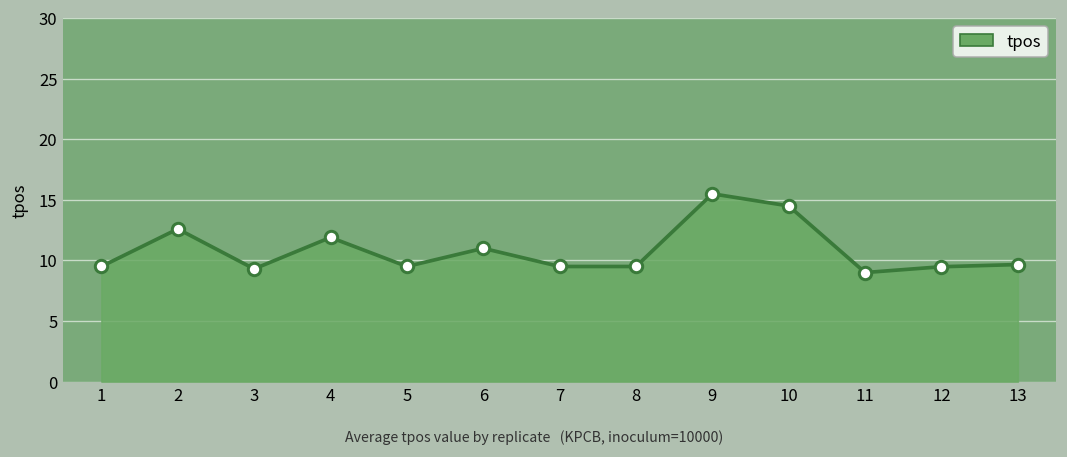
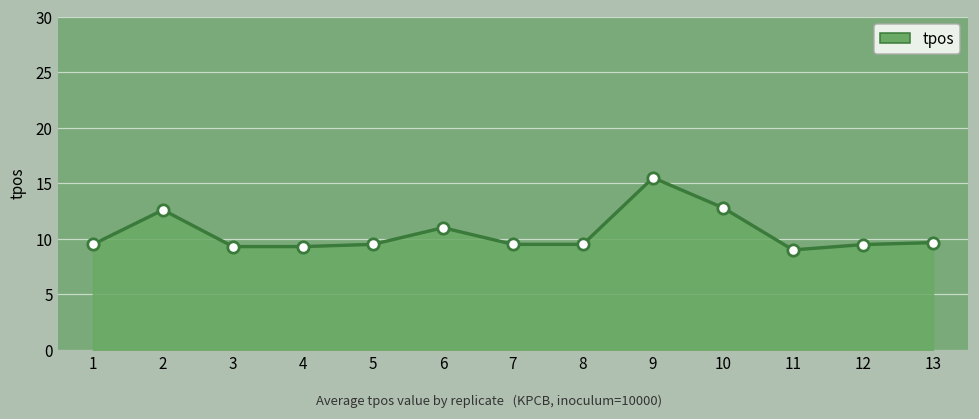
  {
    "1": 9.5,
    "2": 12.6,
    "3": 9.3,
-   "4": 11.9,
+   "4": 9.3,
    "5": 9.5,
    "6": 11.0,
    "7": 9.5,
    "8": 9.5,
    "9": 15.5,
-   "10": 14.5,
+   "10": 12.8,
    "11": 9.0,
    "12": 9.5,
    "13": 9.7
  }
